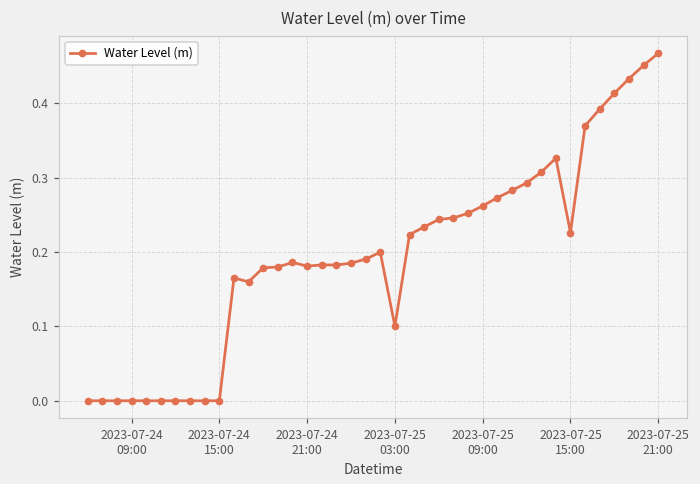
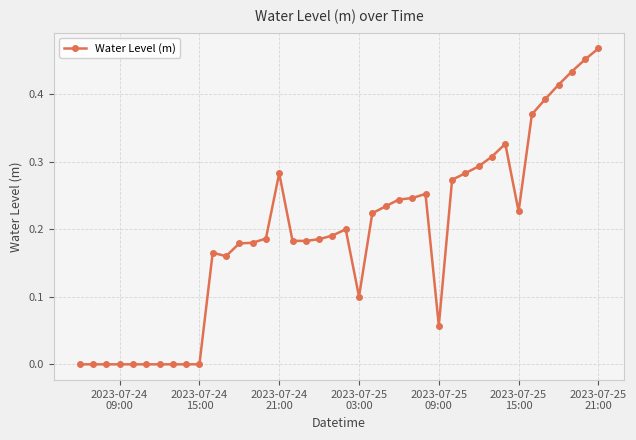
  {
    "2023-07-24 09:00": 0.00,
    "2023-07-24 15:00": 0.00,
-   "2023-07-24 21:00": 0.18,
+   "2023-07-24 21:00": 0.28,
    "2023-07-25 03:00": 0.10,
-   "2023-07-25 09:00": 0.26,
+   "2023-07-25 09:00": 0.06,
    "2023-07-25 15:00": 0.23,
    "2023-07-25 21:00": 0.47
  }
